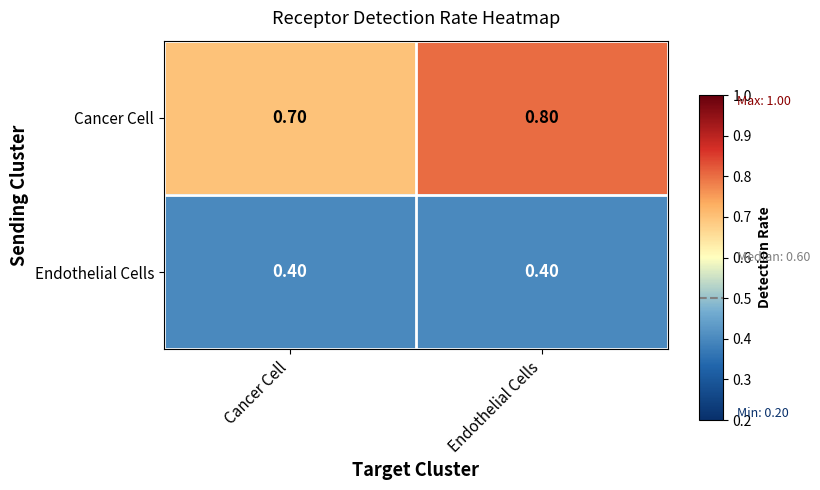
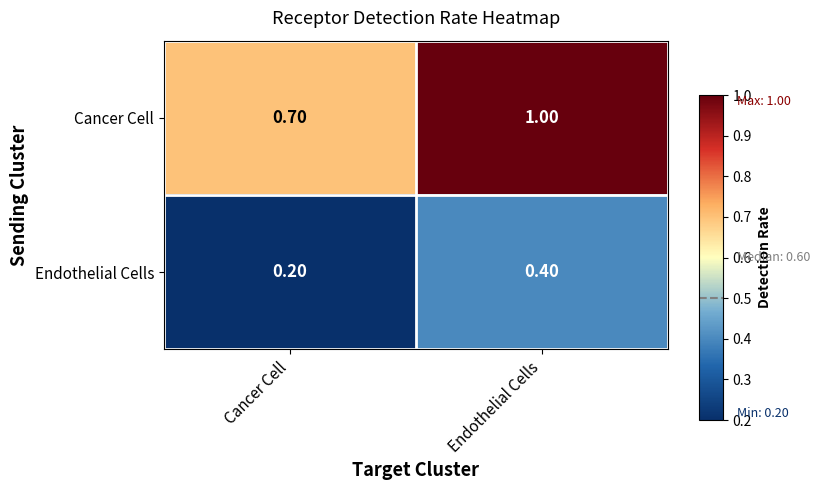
  {
    "Cancer Cell": {
      "Cancer Cell": 0.70,
-     "Endothelial Cells": 0.80
+     "Endothelial Cells": 1.00
    },
    "Endothelial Cells": {
-     "Cancer Cell": 0.40,
+     "Cancer Cell": 0.20,
      "Endothelial Cells": 0.40
    }
  }
